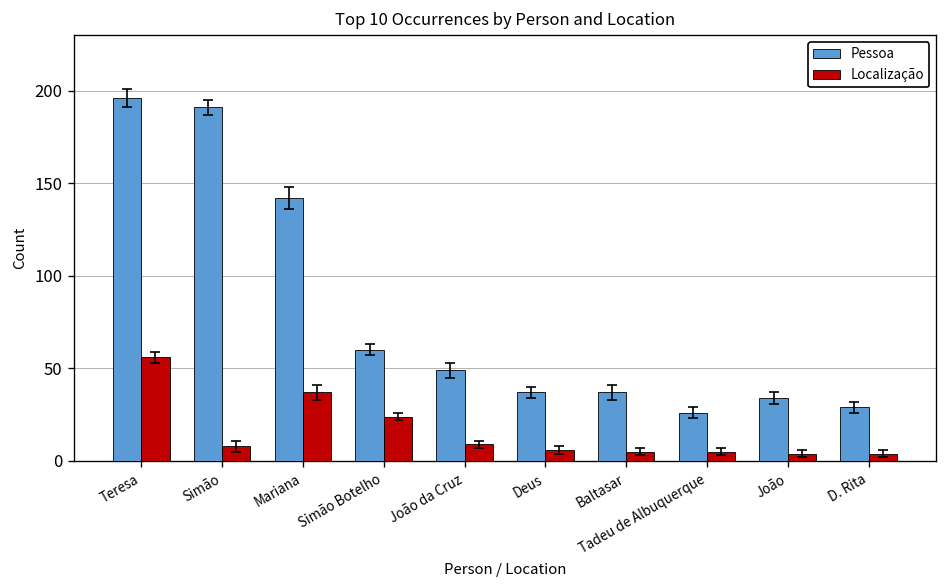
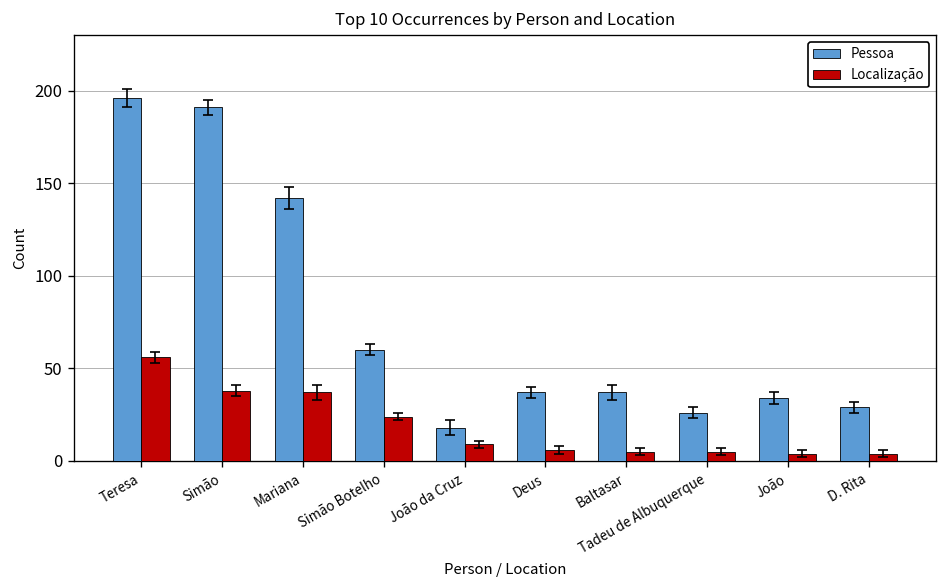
  {
    "Pessoa": {
      "Teresa": 196,
      "Simão": 191,
      "Mariana": 142,
      "Simão Botelho": 60,
-     "João da Cruz": 49,
+     "João da Cruz": 18,
      "Deus": 37,
      "Baltasar": 37,
      "Tadeu de Albuquerque": 26,
      "João": 34,
      "D. Rita": 29
    },
    "Localização": {
      "Teresa": 56,
-     "Simão": 8,
+     "Simão": 38,
      "Mariana": 37,
      "Simão Botelho": 24,
      "João da Cruz": 9,
      "Deus": 6,
      "Baltasar": 5,
      "Tadeu de Albuquerque": 5,
      "João": 4,
      "D. Rita": 4
    }
  }
